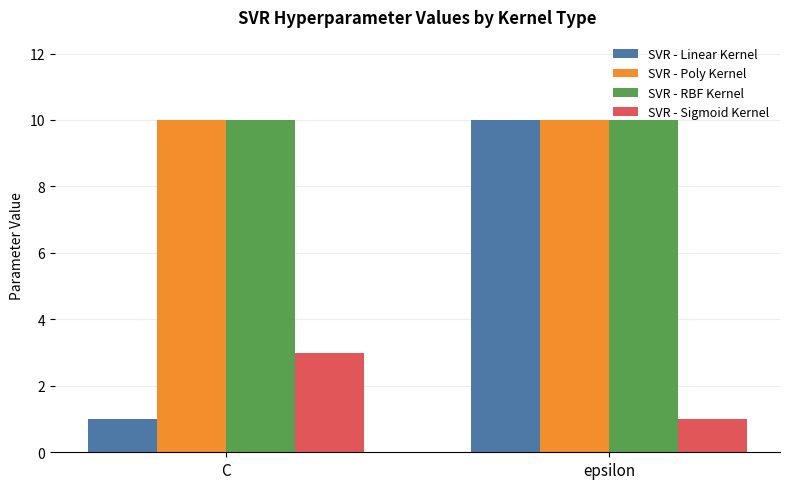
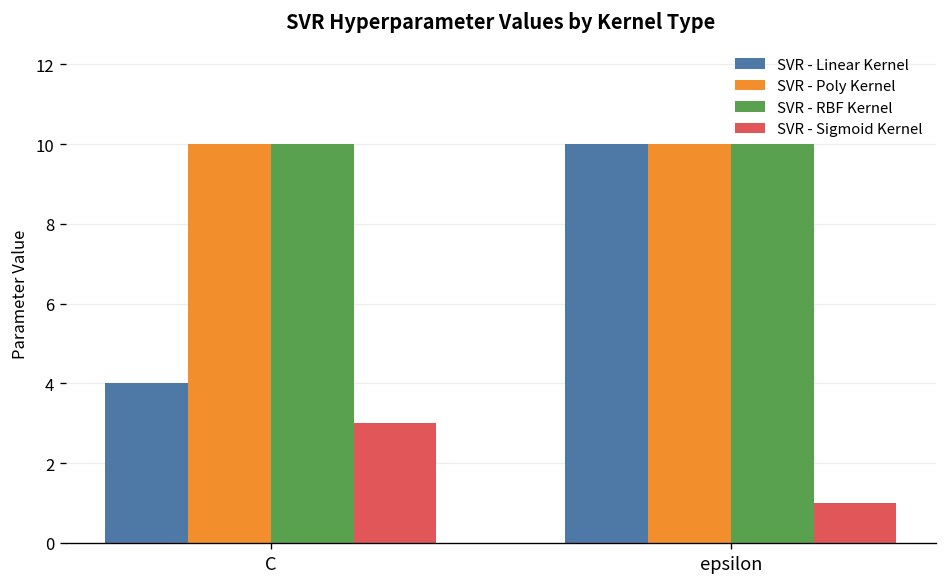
  {
    "SVR - Linear Kernel": {
-     "C": 1,
+     "C": 4,
      "epsilon": 10
    },
    "SVR - Poly Kernel": {
      "C": 10,
      "epsilon": 10
    },
    "SVR - RBF Kernel": {
      "C": 10,
      "epsilon": 10
    },
    "SVR - Sigmoid Kernel": {
      "C": 3,
      "epsilon": 1
    }
  }
